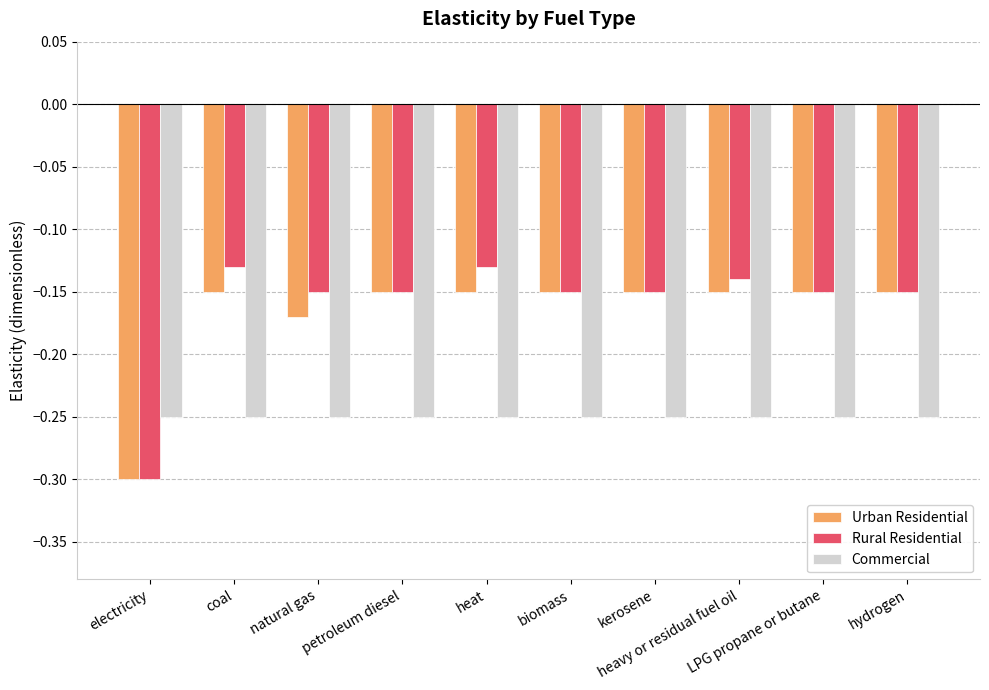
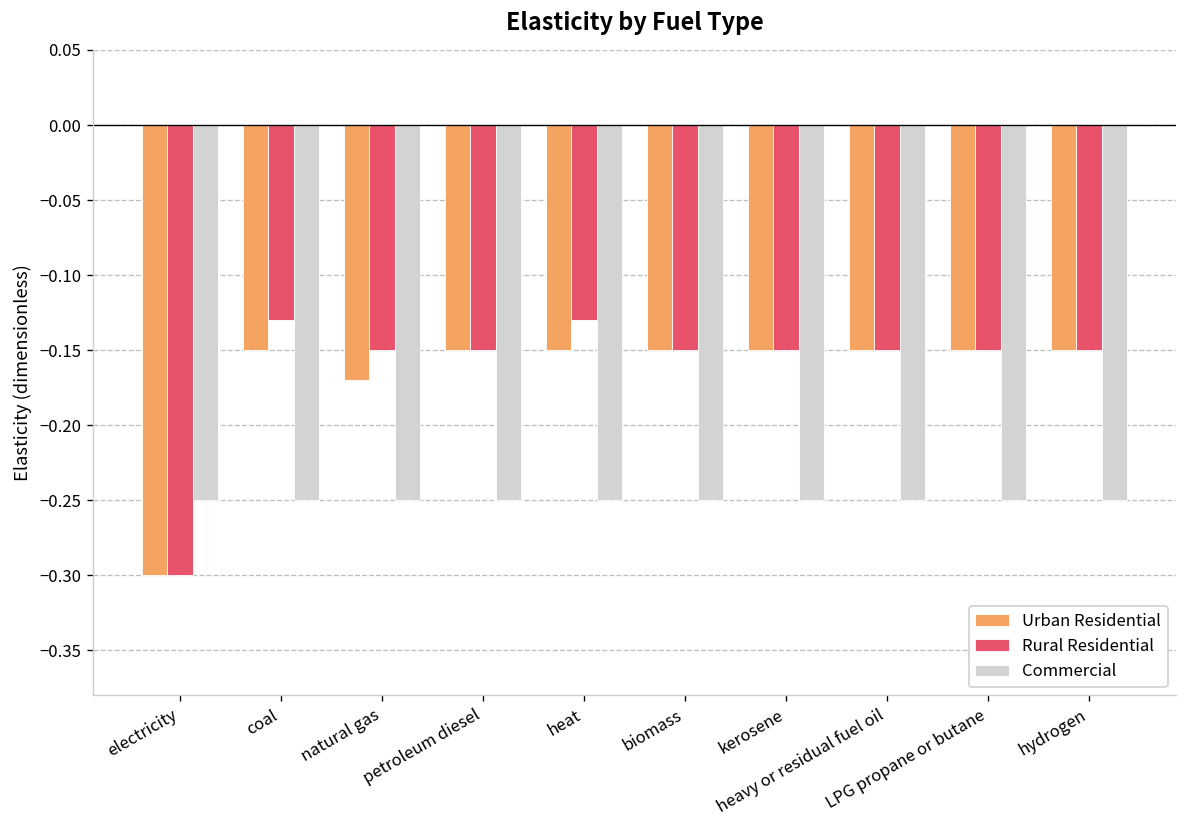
  {
    "Urban Residential": {
      "electricity": -0.30,
      "coal": -0.15,
      "natural gas": -0.17,
      "petroleum diesel": -0.15,
      "heat": -0.15,
      "biomass": -0.15,
      "kerosene": -0.15,
      "heavy or residual fuel oil": -0.15,
      "LPG propane or butane": -0.15,
      "hydrogen": -0.15
    },
    "Rural Residential": {
      "electricity": -0.30,
      "coal": -0.13,
      "natural gas": -0.15,
      "petroleum diesel": -0.15,
      "heat": -0.13,
      "biomass": -0.15,
      "kerosene": -0.15,
-     "heavy or residual fuel oil": -0.14,
+     "heavy or residual fuel oil": -0.15,
      "LPG propane or butane": -0.15,
      "hydrogen": -0.15
    },
    "Commercial": {
      "electricity": -0.25,
      "coal": -0.25,
      "natural gas": -0.25,
      "petroleum diesel": -0.25,
      "heat": -0.25,
      "biomass": -0.25,
      "kerosene": -0.25,
      "heavy or residual fuel oil": -0.25,
      "LPG propane or butane": -0.25,
      "hydrogen": -0.25
    }
  }
